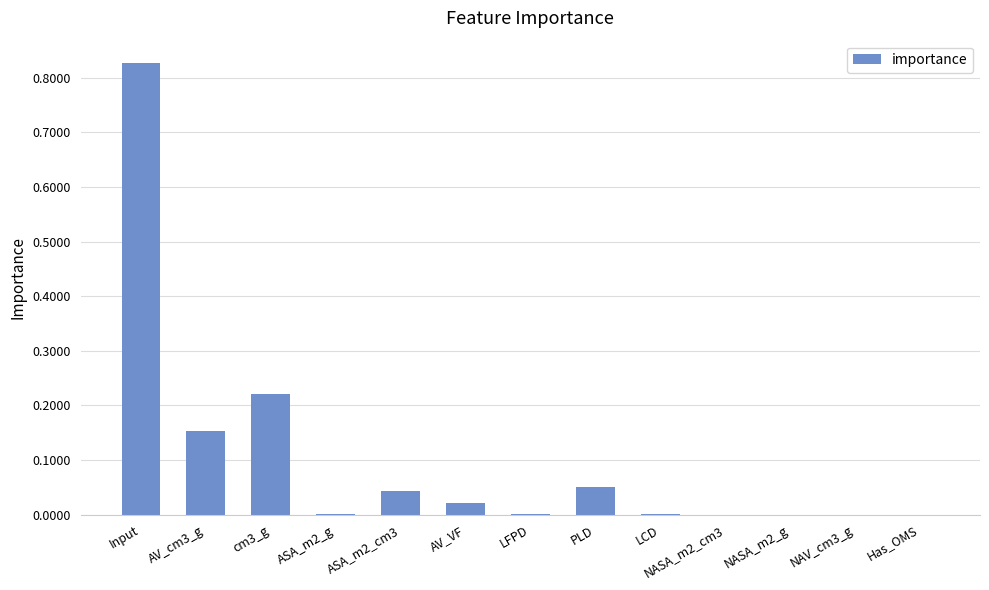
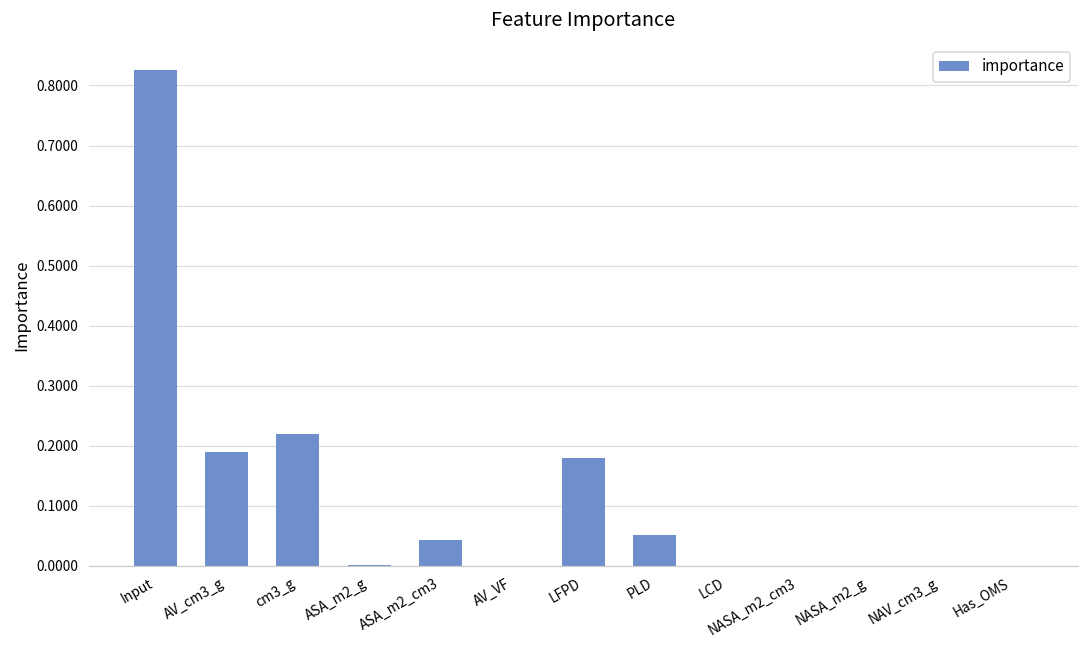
  {
    "Input": 0.83,
-   "AV_cm3_g": 0.15,
+   "AV_cm3_g": 0.19,
    "cm3_g": 0.22,
    "ASA_m2_cm3": 0.04,
-   "AV_VF": 0.02,
-   "LFPD": 0.00,
+   "AV_VF": 0.00,
+   "LFPD": 0.18,
    "PLD": 0.05
  }
